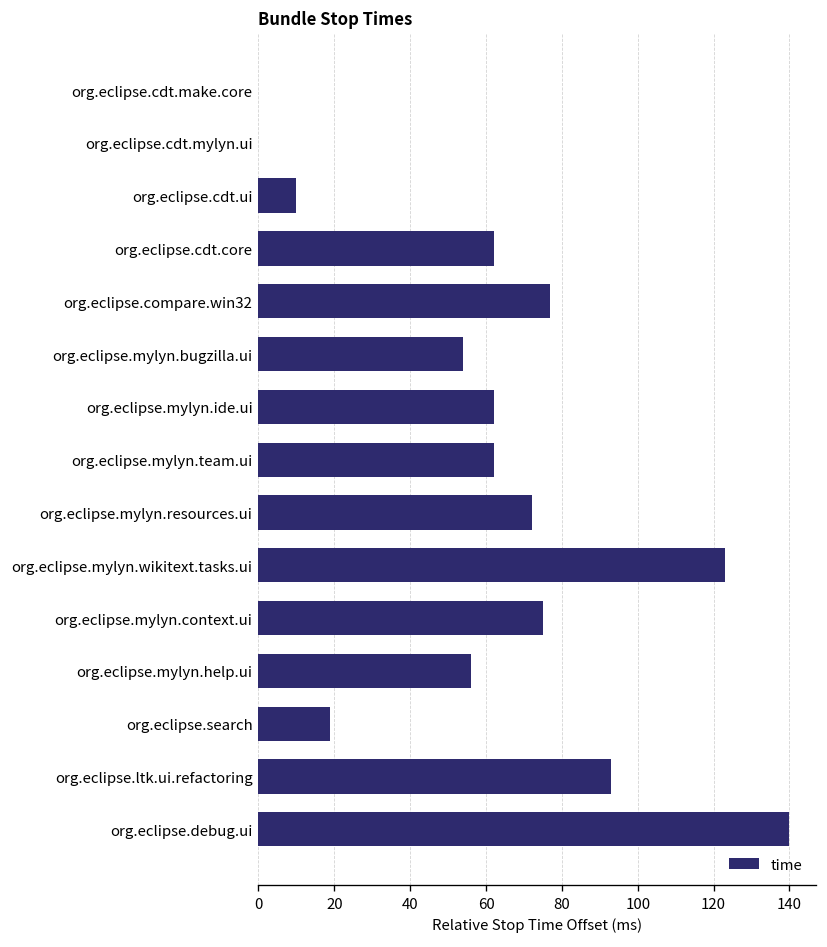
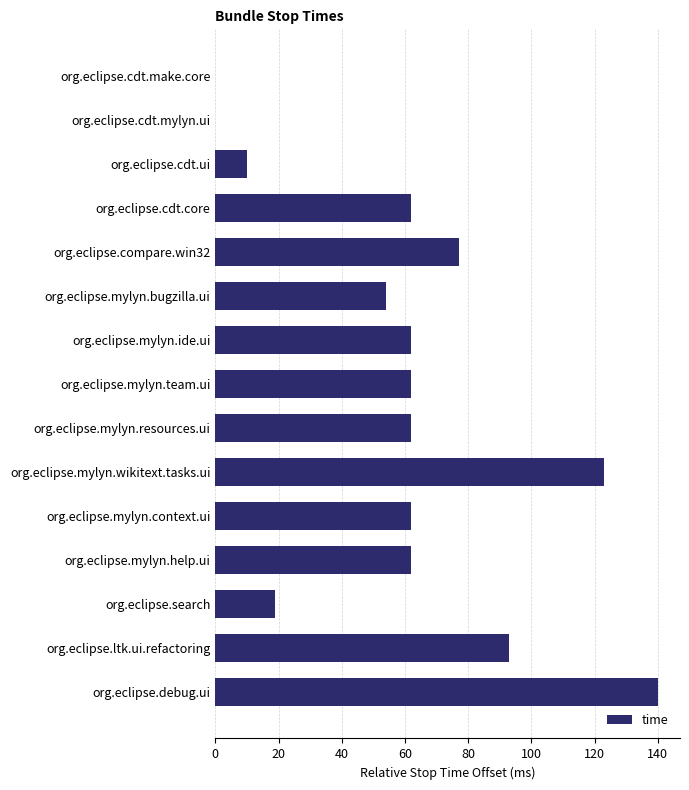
  {
    "org.eclipse.cdt.make.core": 0,
    "org.eclipse.cdt.mylyn.ui": 0,
    "org.eclipse.cdt.ui": 10,
    "org.eclipse.cdt.core": 62,
    "org.eclipse.compare.win32": 77,
    "org.eclipse.mylyn.bugzilla.ui": 54,
    "org.eclipse.mylyn.ide.ui": 62,
    "org.eclipse.mylyn.team.ui": 62,
-   "org.eclipse.mylyn.resources.ui": 72,
+   "org.eclipse.mylyn.resources.ui": 62,
    "org.eclipse.mylyn.wikitext.tasks.ui": 123,
-   "org.eclipse.mylyn.context.ui": 75,
-   "org.eclipse.mylyn.help.ui": 56,
+   "org.eclipse.mylyn.context.ui": 62,
+   "org.eclipse.mylyn.help.ui": 62,
    "org.eclipse.search": 19,
    "org.eclipse.ltk.ui.refactoring": 93,
    "org.eclipse.debug.ui": 140
  }
